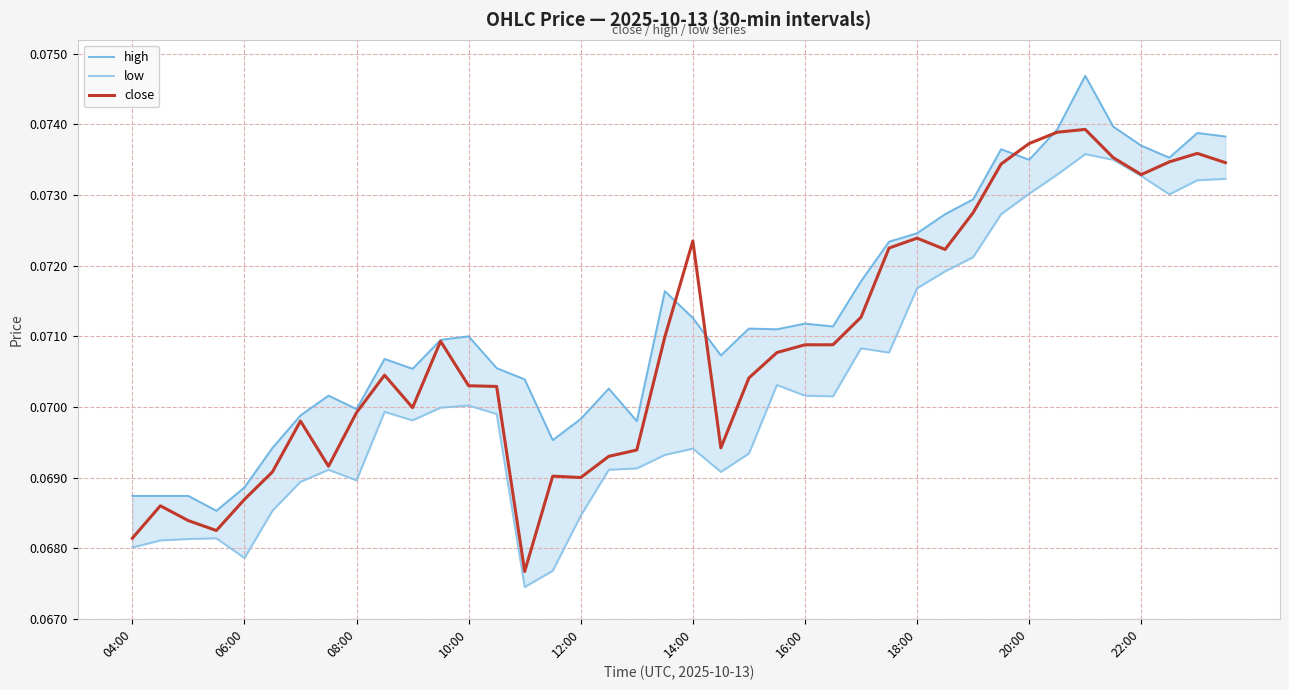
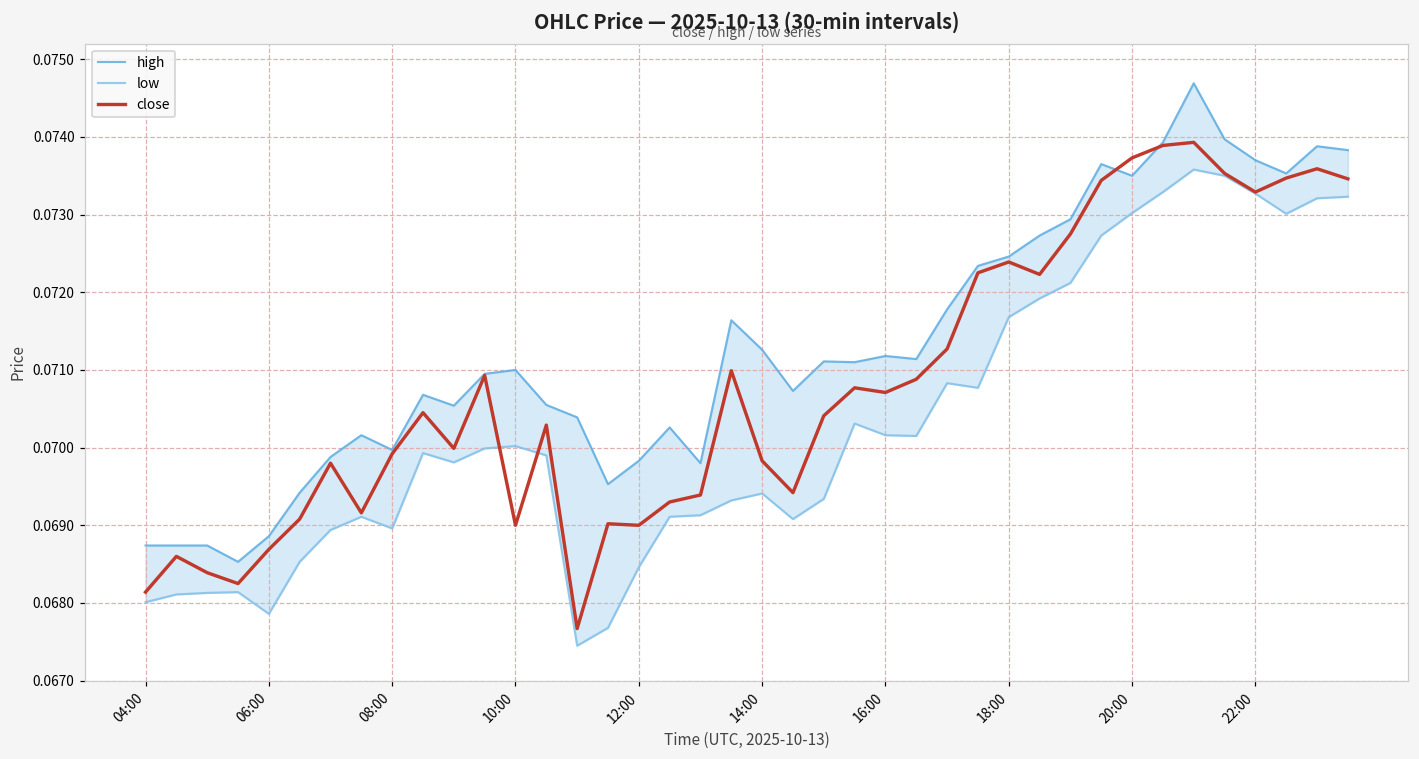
  {
    "close": {
      "04:00": 0.0681,
      "06:00": 0.0687,
      "08:00": 0.0699,
-     "10:00": 0.0703,
+     "10:00": 0.0690,
      "12:00": 0.0690,
-     "14:00": 0.0724,
-     "16:00": 0.0709,
+     "14:00": 0.0698,
+     "16:00": 0.0707,
      "18:00": 0.0724,
      "20:00": 0.0737
    }
  }
